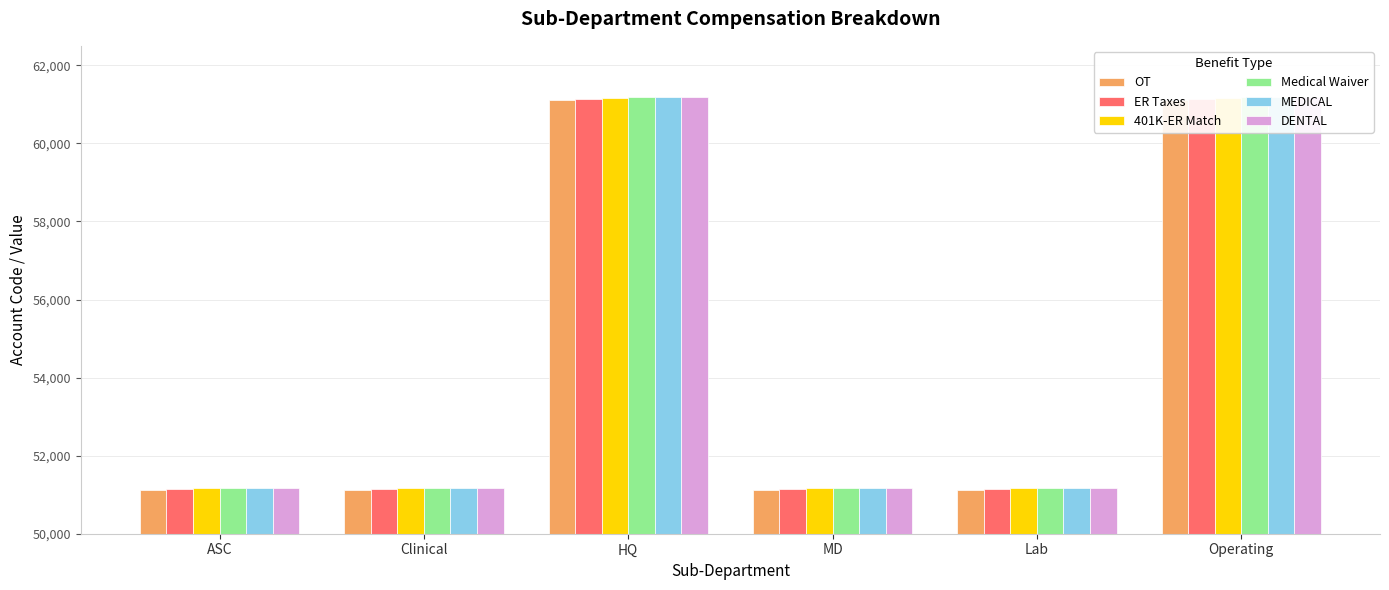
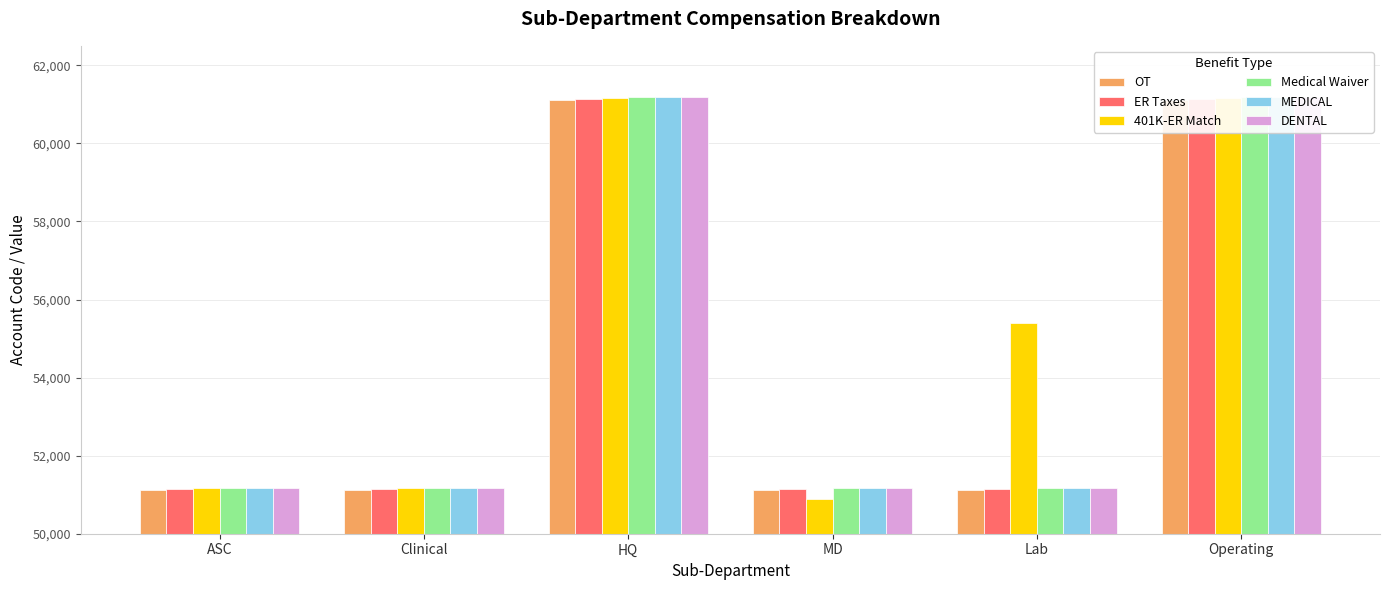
  {
    "401K-ER Match": {
      "ASC": "51,200",
      "Clinical": "51,200",
      "HQ": "61,200",
-     "MD": "51,200",
-     "Lab": "51,200"
+     "MD": "50,900",
+     "Lab": "55,400"
    },
    "Medical Waiver": {
      "ASC": "51,200",
      "Clinical": "51,200",
      "HQ": "61,200",
      "MD": "51,200",
      "Lab": "51,200"
    },
    "MEDICAL": {
      "ASC": "51,200",
      "Clinical": "51,200",
      "HQ": "61,200",
      "MD": "51,200",
      "Lab": "51,200"
    },
    "DENTAL": {
      "ASC": "51,200",
      "Clinical": "51,200",
      "HQ": "61,200",
      "MD": "51,200",
      "Lab": "51,200"
    }
  }
